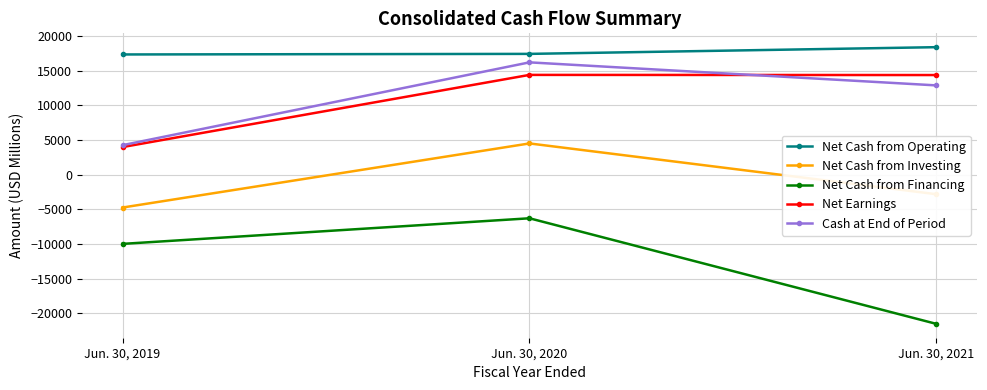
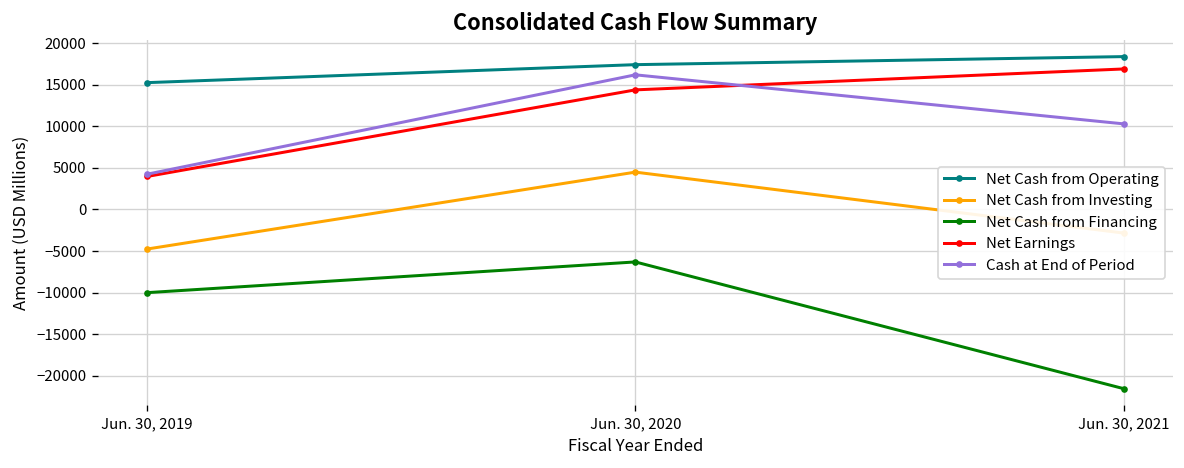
  {
    "Net Cash from Operating": {
-     "Jun. 30, 2019": 17000,
+     "Jun. 30, 2019": 15000,
      "Jun. 30, 2020": 17000,
      "Jun. 30, 2021": 18000
    },
    "Net Cash from Investing": {
      "Jun. 30, 2019": -5000,
      "Jun. 30, 2020": 4000
    },
    "Net Cash from Financing": {
      "Jun. 30, 2019": -10000,
      "Jun. 30, 2020": -6000,
      "Jun. 30, 2021": -22000
    },
    "Net Earnings": {
      "Jun. 30, 2020": 14000,
-     "Jun. 30, 2021": 14000
+     "Jun. 30, 2021": 17000
    },
    "Cash at End of Period": {
      "Jun. 30, 2020": 16000,
-     "Jun. 30, 2021": 13000
+     "Jun. 30, 2021": 10000
    }
  }
